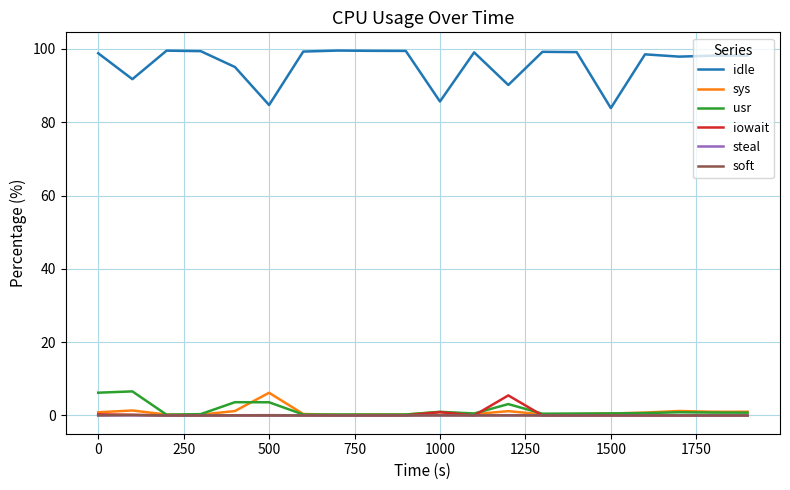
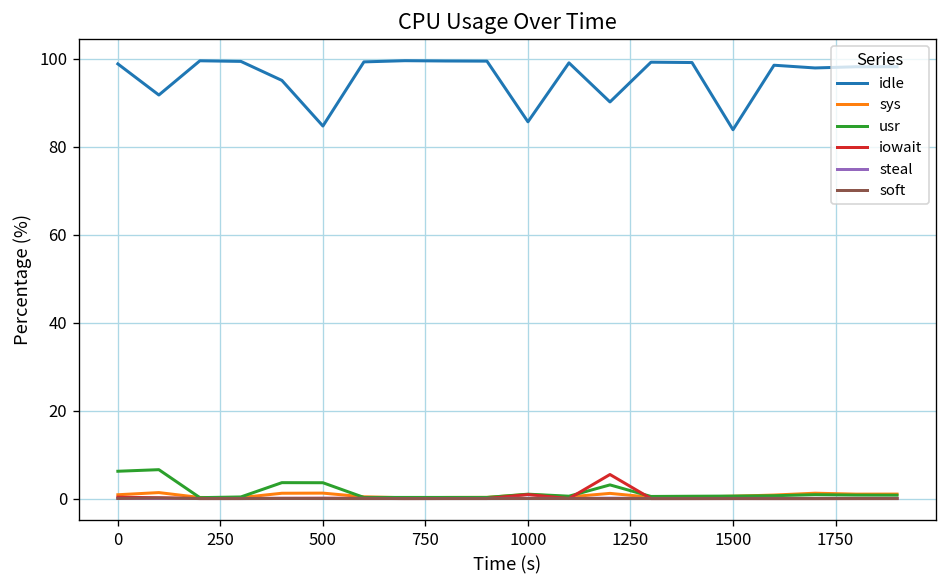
  {
    "idle": {
      "0": 99,
      "500": 85,
      "1000": 86,
      "1500": 84
    },
    "sys": {
-     "500": 6
+     "500": 1
    },
    "usr": {
      "0": 6,
      "500": 4
    }
  }
